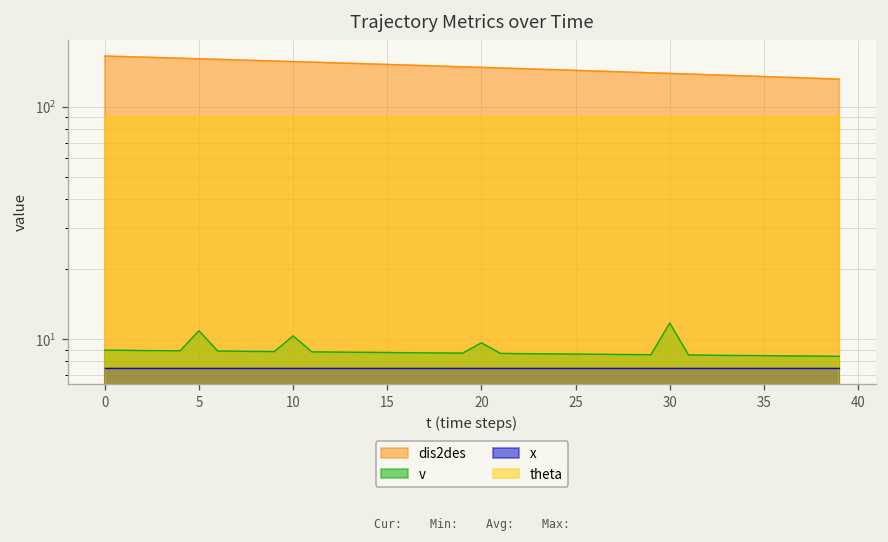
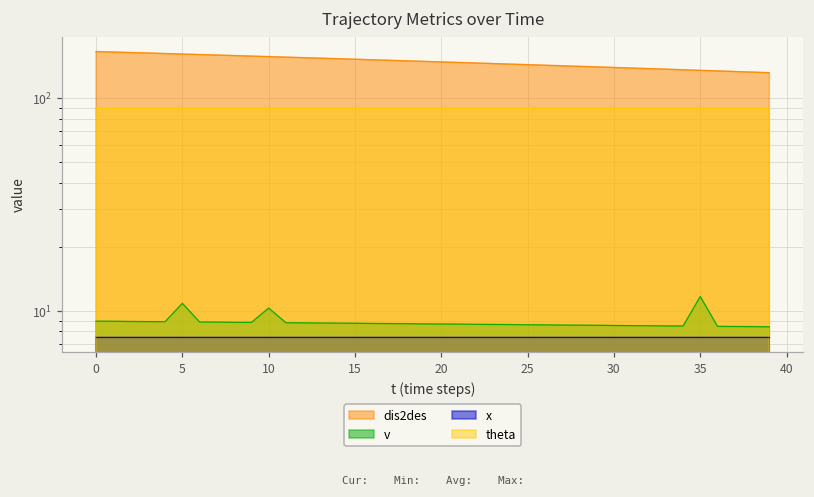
  {
    "v": {
      "0": 9,
      "5": 11,
      "10": 10,
      "15": 9,
-     "20": 10,
+     "20": 9,
      "25": 9,
-     "30": 12,
-     "35": 8
+     "30": 9,
+     "35": 12
    },
    "x": {
      "0": 7.5,
      "5": 7.5,
      "10": 7.5,
      "15": 7.5,
      "20": 7.5,
      "25": 7.5,
      "30": 7.5,
      "35": 7.5
    }
  }
